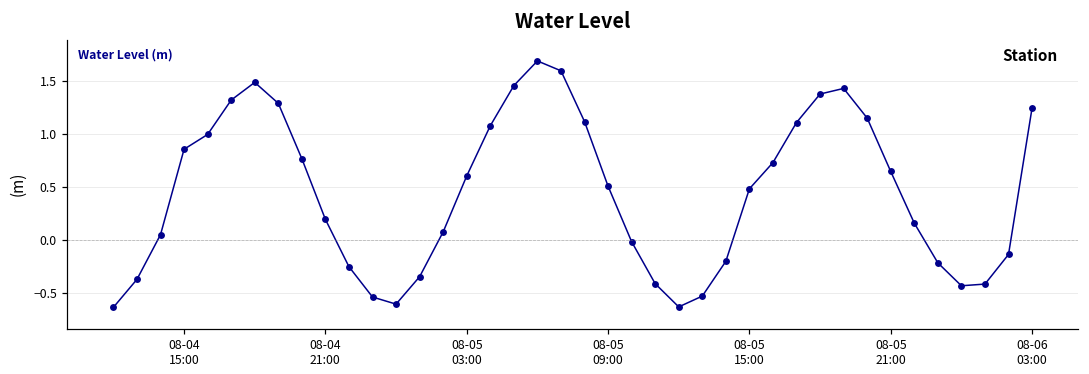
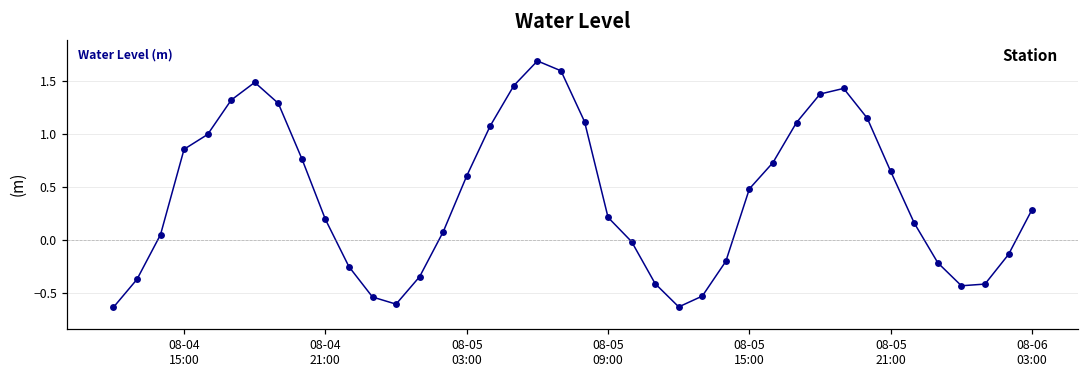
  {
    "08-04 15:00": 0.9,
    "08-04 21:00": 0.2,
    "08-05 03:00": 0.6,
-   "08-05 09:00": 0.5,
+   "08-05 09:00": 0.2,
    "08-05 15:00": 0.5,
    "08-05 21:00": 0.7,
-   "08-06 03:00": 1.2
+   "08-06 03:00": 0.3
  }
